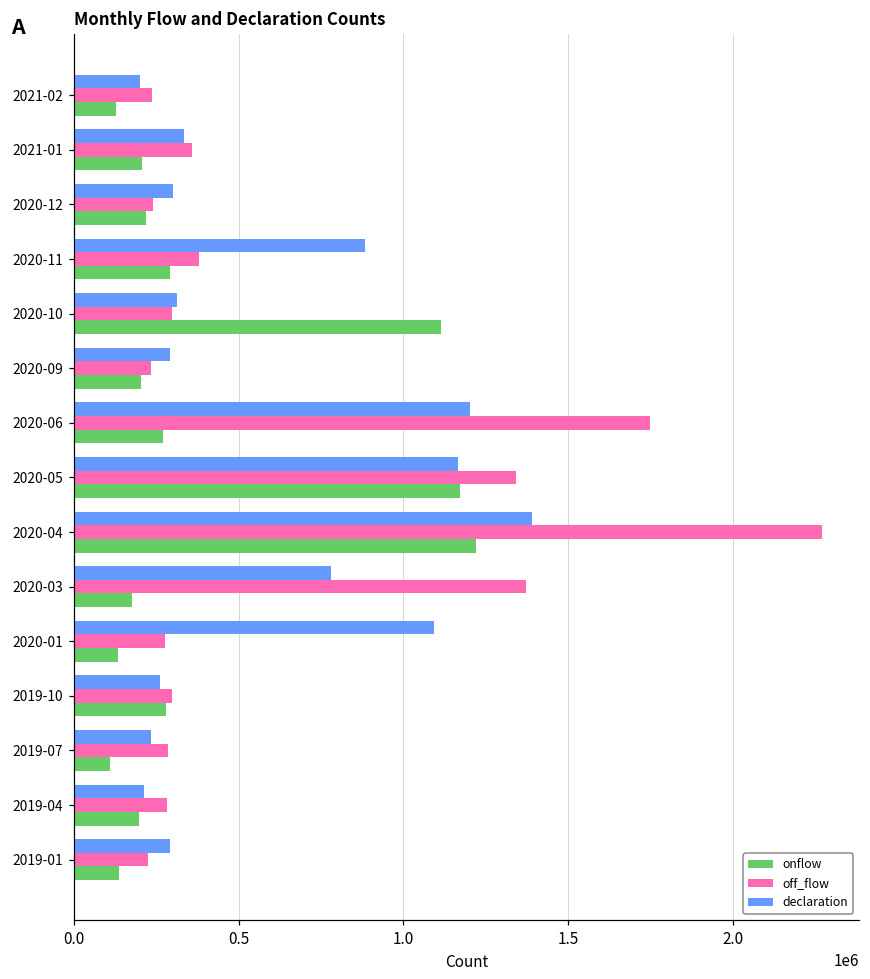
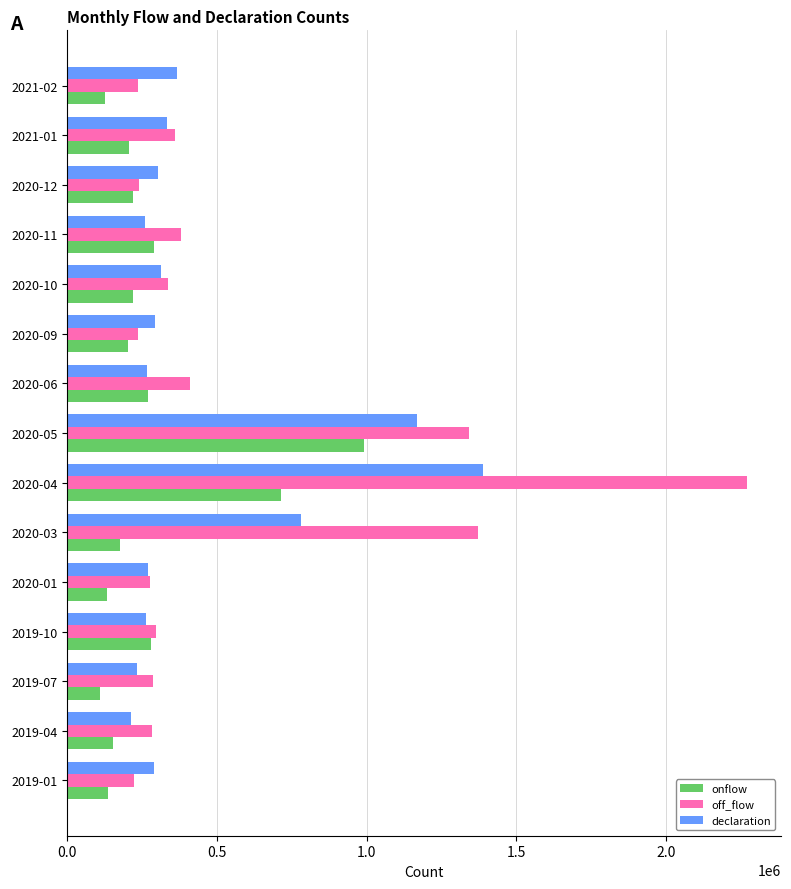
  {
    "onflow": {
      "2021-02": 130000,
      "2021-01": 210000,
      "2020-12": 220000,
      "2020-11": 290000,
-     "2020-10": 1120000,
+     "2020-10": 220000,
      "2020-09": 200000,
      "2020-06": 270000,
-     "2020-05": 1170000,
-     "2020-04": 1220000,
+     "2020-05": 990000,
+     "2020-04": 710000,
      "2020-03": 180000,
      "2020-01": 130000,
      "2019-10": 280000,
      "2019-07": 110000,
-     "2019-04": 200000,
+     "2019-04": 150000,
      "2019-01": 140000
    },
    "off_flow": {
      "2021-02": 240000,
      "2021-01": 360000,
      "2020-12": 240000,
      "2020-11": 380000,
-     "2020-10": 300000,
+     "2020-10": 340000,
      "2020-09": 240000,
-     "2020-06": 1750000,
+     "2020-06": 410000,
      "2020-05": 1340000,
      "2020-04": 2270000,
      "2020-03": 1370000,
      "2020-01": 280000,
      "2019-10": 300000,
      "2019-07": 290000,
      "2019-04": 280000,
      "2019-01": 220000
    },
    "declaration": {
-     "2021-02": 200000,
+     "2021-02": 370000,
      "2021-01": 330000,
      "2020-12": 300000,
-     "2020-11": 880000,
+     "2020-11": 260000,
      "2020-10": 310000,
      "2020-09": 290000,
-     "2020-06": 1200000,
+     "2020-06": 270000,
      "2020-05": 1170000,
      "2020-04": 1390000,
      "2020-03": 780000,
-     "2020-01": 1090000,
+     "2020-01": 270000,
      "2019-10": 260000,
      "2019-07": 230000,
      "2019-04": 210000,
      "2019-01": 290000
    }
  }
